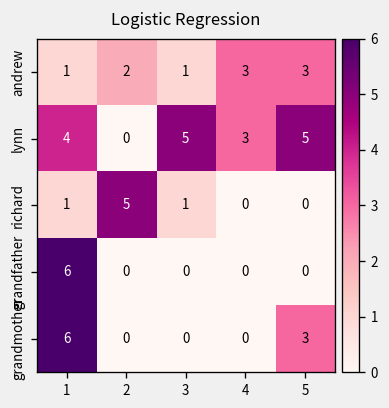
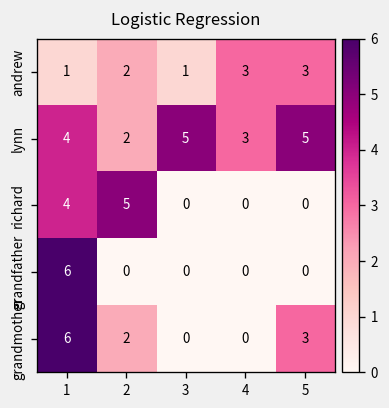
  {
    "andrew": {
      "1": 1,
      "2": 2,
      "3": 1,
      "4": 3,
      "5": 3
    },
    "lynn": {
      "1": 4,
-     "2": 0,
+     "2": 2,
      "3": 5,
      "4": 3,
      "5": 5
    },
    "richard": {
-     "1": 1,
+     "1": 4,
      "2": 5,
-     "3": 1,
+     "3": 0,
      "4": 0,
      "5": 0
    },
    "grandfather": {
      "1": 6,
      "2": 0,
      "3": 0,
      "4": 0,
      "5": 0
    },
    "grandmother": {
      "1": 6,
-     "2": 0,
+     "2": 2,
      "3": 0,
      "4": 0,
      "5": 3
    }
  }
